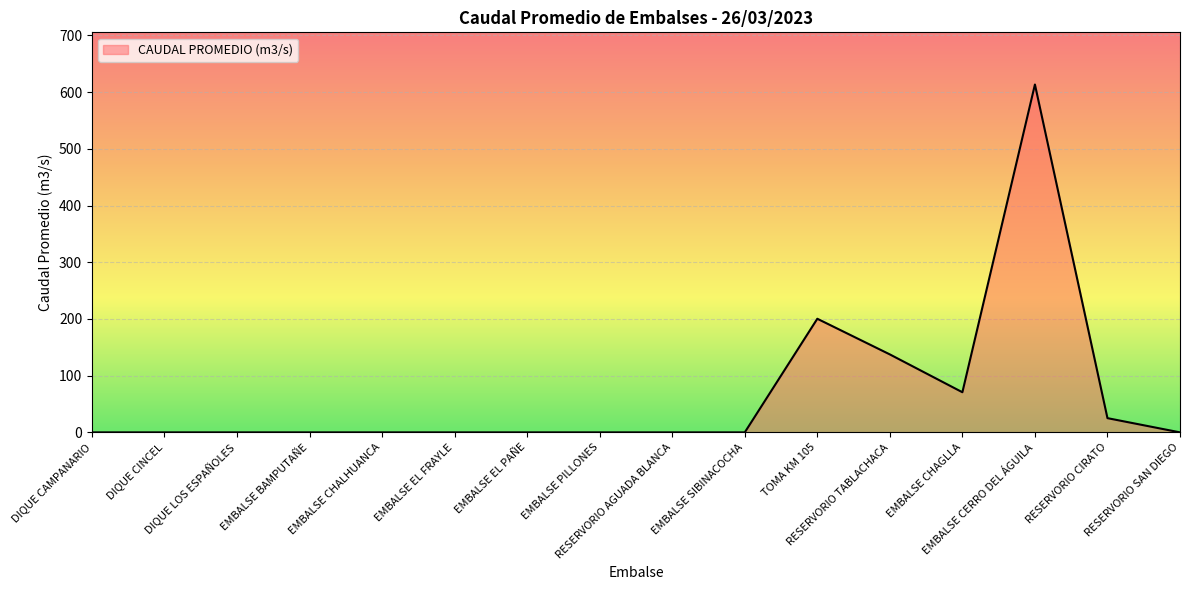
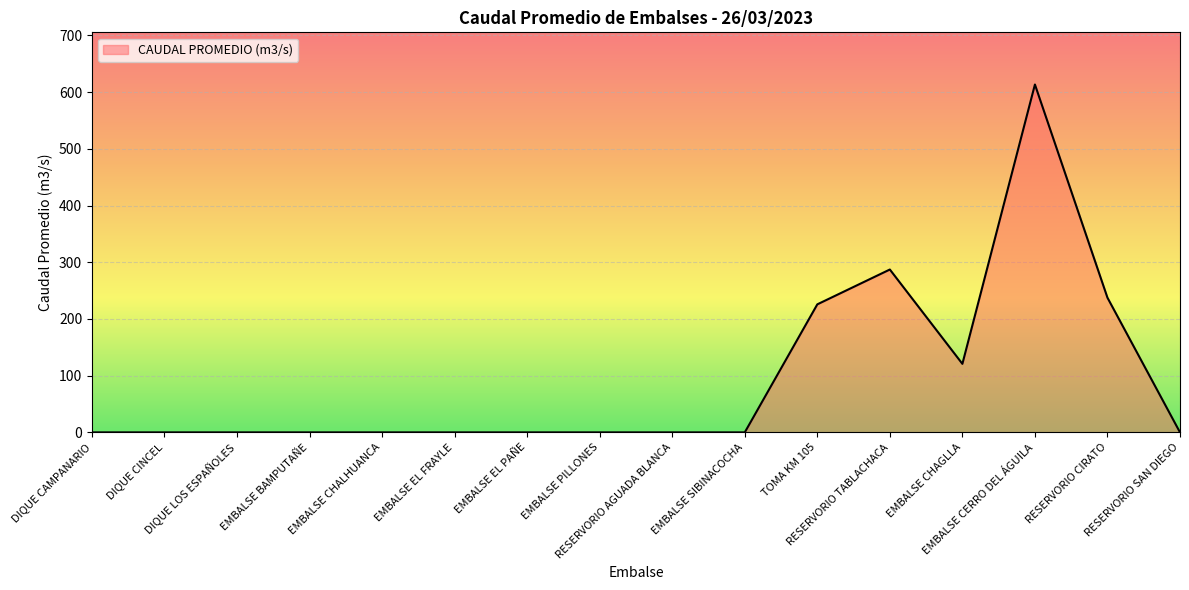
  {
    "DIQUE CAMPANARIO": 0,
    "DIQUE CINCEL": 0,
    "DIQUE LOS ESPAÑOLES": 0,
    "EMBALSE BAMPUTAÑE": 0,
    "EMBALSE CHALHUANCA": 0,
    "EMBALSE EL FRAYLE": 0,
    "EMBALSE EL PAÑE": 0,
    "EMBALSE PILLONES": 0,
    "RESERVORIO AGUADA BLANCA": 0,
    "EMBALSE SIBINACOCHA": 0,
-   "TOMA KM 105": 200,
-   "RESERVORIO TABLACHACA": 140,
-   "EMBALSE CHAGLLA": 70,
+   "TOMA KM 105": 230,
+   "RESERVORIO TABLACHACA": 290,
+   "EMBALSE CHAGLLA": 120,
    "EMBALSE CERRO DEL ÁGUILA": 610,
-   "RESERVORIO CIRATO": 30,
+   "RESERVORIO CIRATO": 240,
    "RESERVORIO SAN DIEGO": 0
  }
